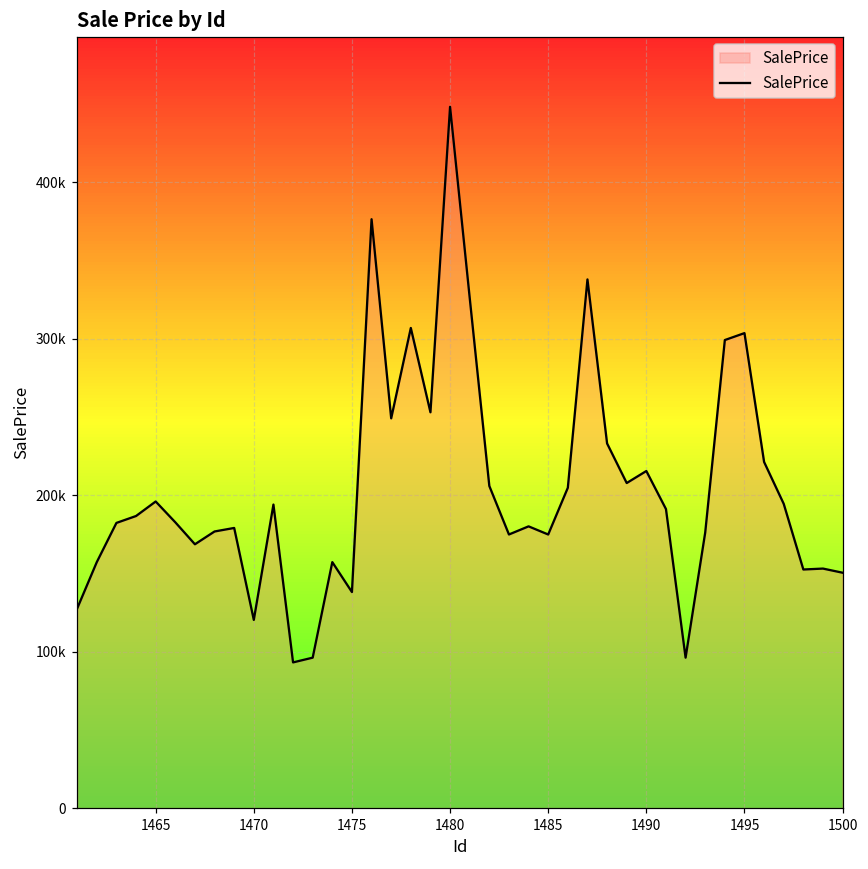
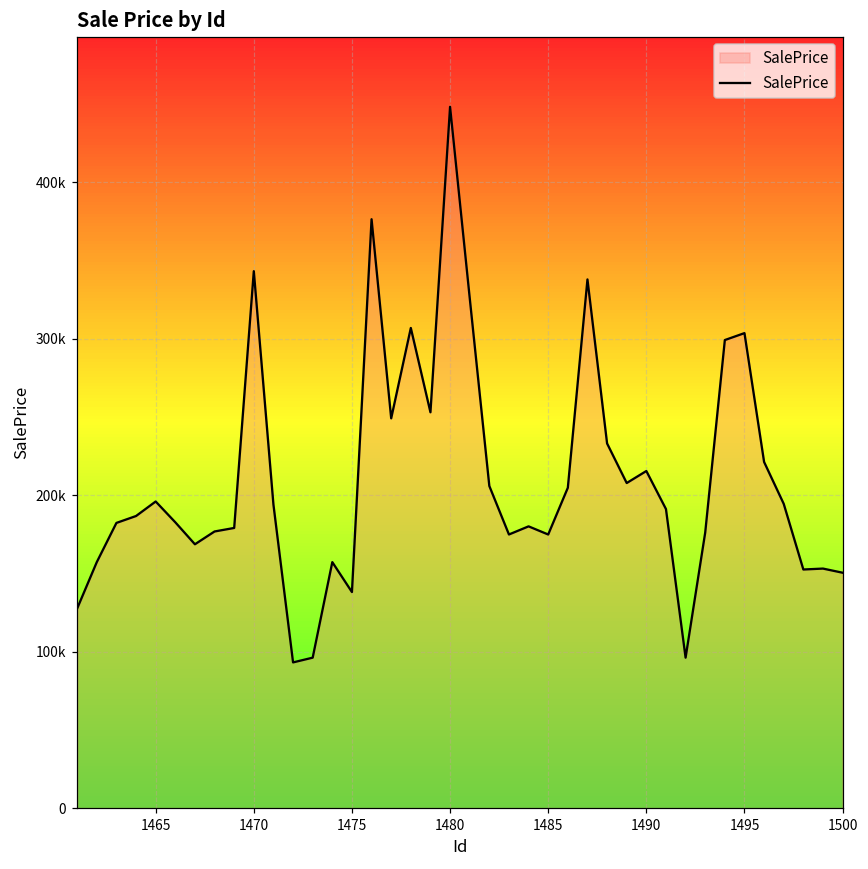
  {
    "1465": 196000,
-   "1470": 120000,
+   "1470": 343000,
    "1475": 138000,
    "1480": 448000,
    "1485": 175000,
    "1490": 216000,
    "1495": 304000,
    "1500": 151000
  }
